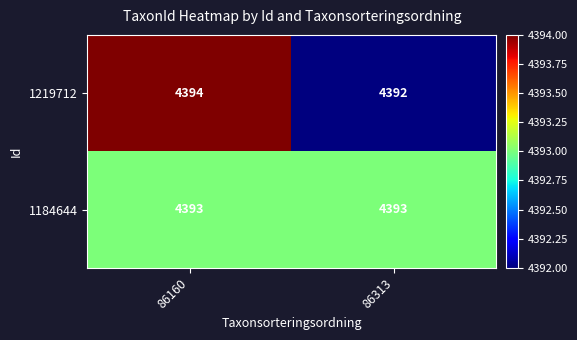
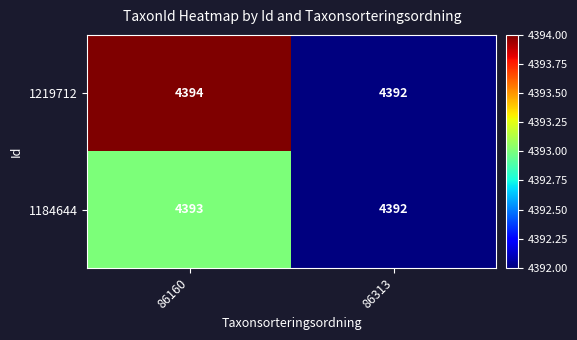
  {
    "1219712": {
      "86160": 4394,
      "86313": 4392
    },
    "1184644": {
      "86160": 4393,
-     "86313": 4393
+     "86313": 4392
    }
  }
